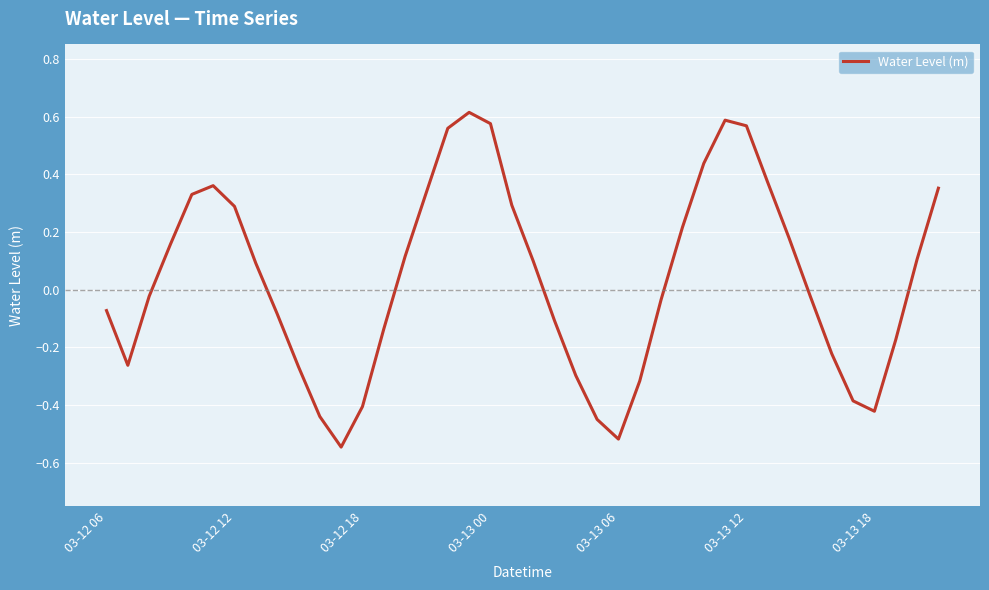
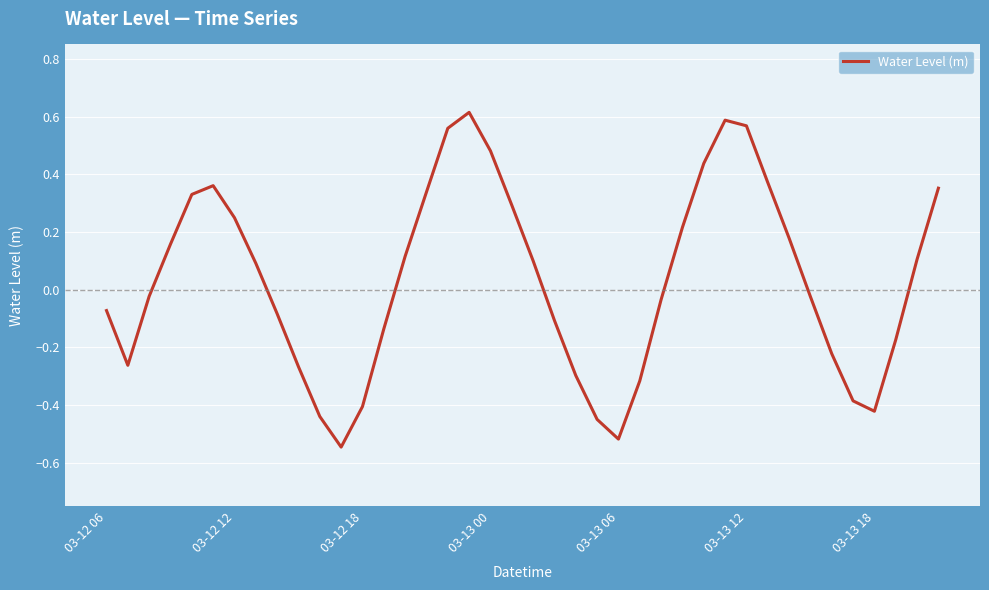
  {
    "03-12 06": -0.07,
-   "03-12 12": 0.29,
+   "03-12 12": 0.25,
    "03-12 18": -0.41,
-   "03-13 00": 0.58,
+   "03-13 00": 0.48,
    "03-13 06": -0.52,
    "03-13 12": 0.57,
    "03-13 18": -0.42
  }
